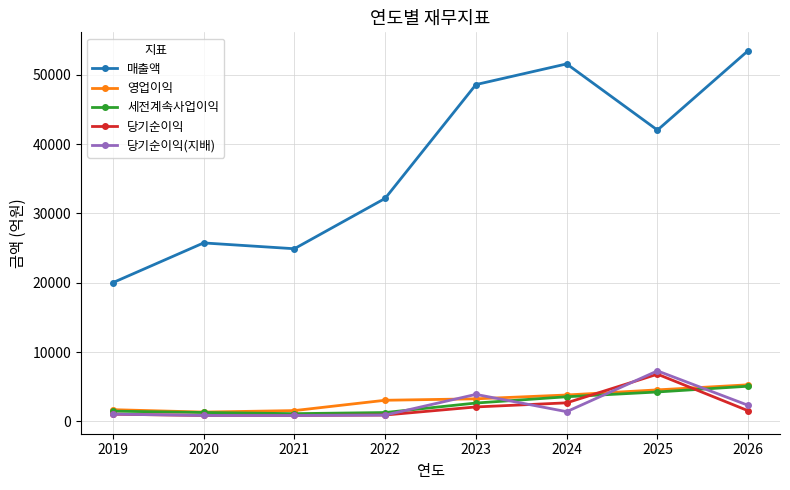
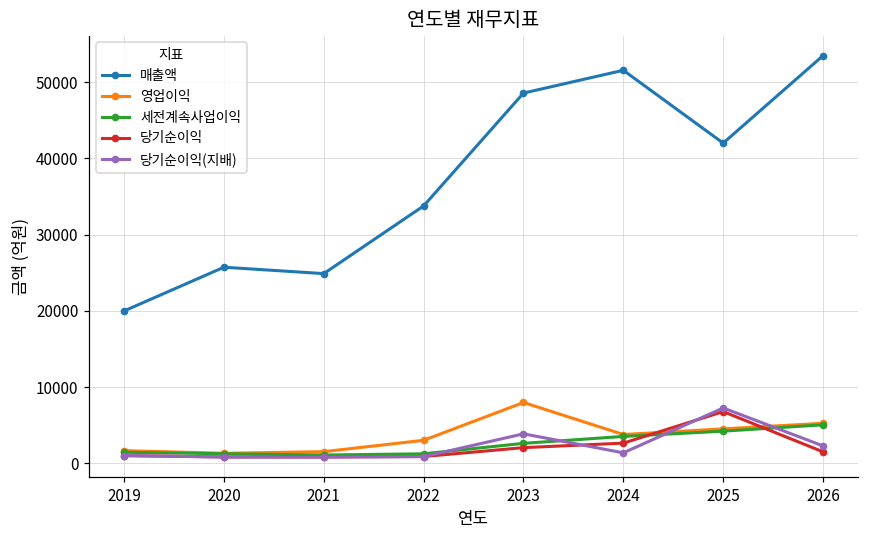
  {
    "매출액": {
      "2019": 20000,
      "2020": 26000,
      "2021": 25000,
-     "2022": 32000,
+     "2022": 34000,
      "2023": 49000,
      "2024": 52000,
      "2025": 42000,
      "2026": 53000
    },
    "영업이익": {
      "2021": 2000,
      "2022": 3000,
-     "2023": 3000
+     "2023": 8000
    },
    "세전계속사업이익": {
      "2023": 3000
    },
    "당기순이익": {
      "2023": 2000,
      "2024": 3000,
      "2025": 7000,
      "2026": 2000
    },
    "당기순이익(지배)": {
      "2023": 4000,
      "2024": 1000,
      "2025": 7000,
      "2026": 2000
    }
  }
